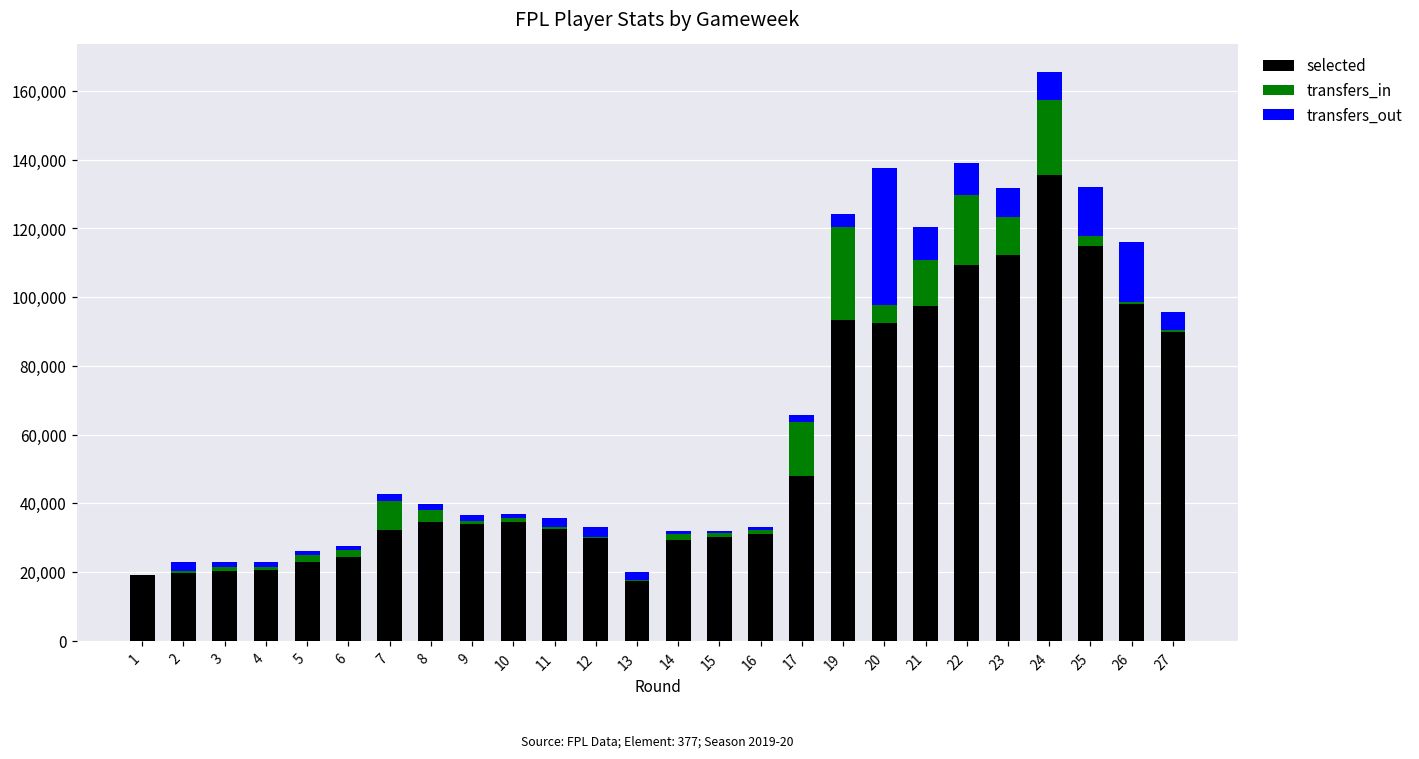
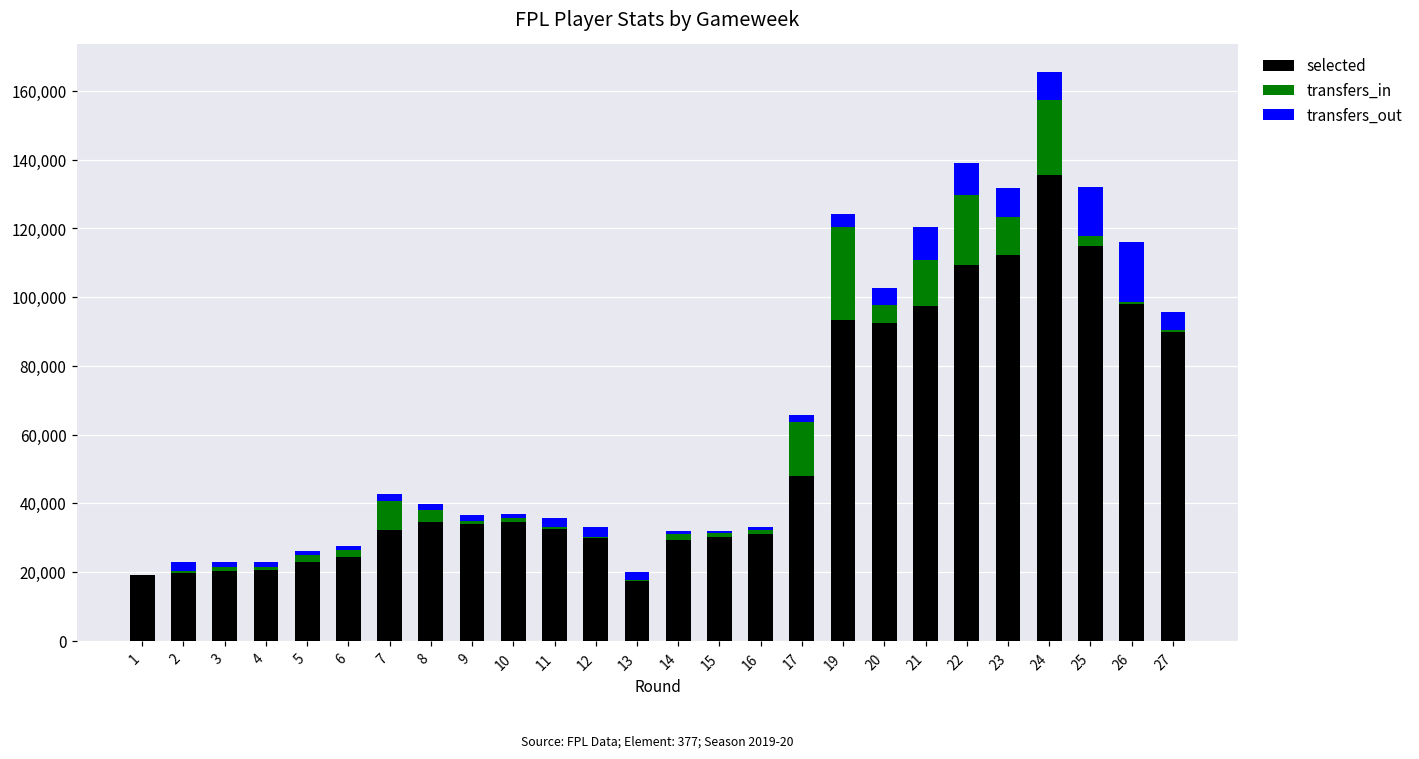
  {
    "selected": {
      "1": "19,000",
      "2": "20,000",
      "3": "20,000",
      "4": "21,000",
      "5": "23,000",
      "6": "24,000",
      "7": "32,000",
      "8": "35,000",
      "9": "34,000",
      "10": "34,000",
      "11": "33,000",
      "12": "30,000",
      "13": "17,000",
      "14": "29,000",
      "15": "30,000",
      "16": "31,000",
      "17": "48,000",
      "19": "93,000",
      "20": "93,000",
      "21": "97,000",
      "22": "109,000",
      "23": "112,000",
      "24": "135,000",
      "25": "115,000",
      "26": "98,000",
      "27": "90,000"
    },
    "transfers_in": {
      "1": "0",
      "3": "1,000",
      "4": "1,000",
      "5": "2,000",
      "6": "2,000",
      "7": "8,000",
      "8": "4,000",
      "9": "1,000",
      "10": "1,000",
      "14": "2,000",
      "15": "1,000",
      "16": "1,000",
      "17": "16,000",
      "19": "27,000",
      "20": "5,000",
      "21": "14,000",
      "22": "20,000",
      "23": "11,000",
      "24": "22,000",
      "25": "3,000"
    },
    "transfers_out": {
      "1": "0",
      "2": "3,000",
      "3": "2,000",
      "4": "1,000",
      "5": "1,000",
      "6": "1,000",
      "7": "2,000",
      "8": "2,000",
      "9": "2,000",
      "10": "1,000",
      "11": "3,000",
      "12": "3,000",
      "13": "3,000",
      "14": "1,000",
      "16": "1,000",
      "17": "2,000",
      "19": "4,000",
-     "20": "40,000",
+     "20": "5,000",
      "21": "10,000",
      "22": "9,000",
      "23": "9,000",
      "24": "8,000",
      "25": "14,000",
      "26": "18,000",
      "27": "5,000"
    }
  }
